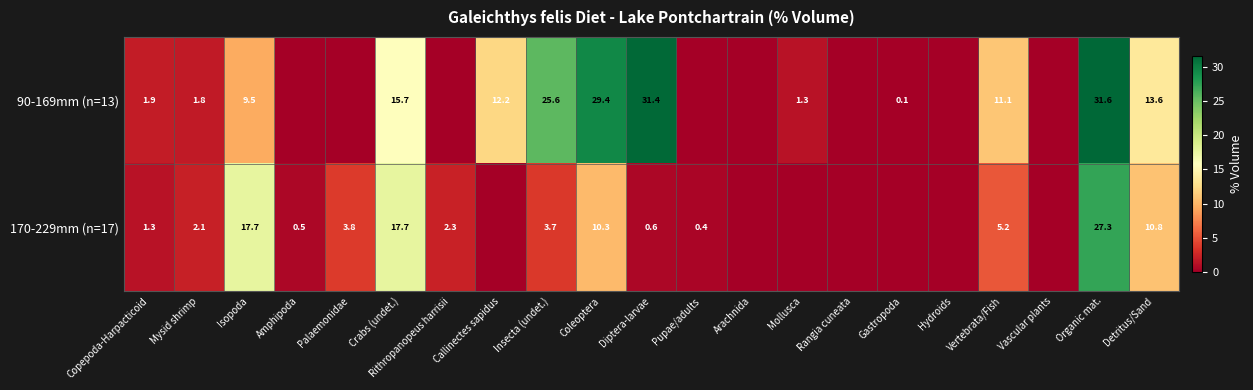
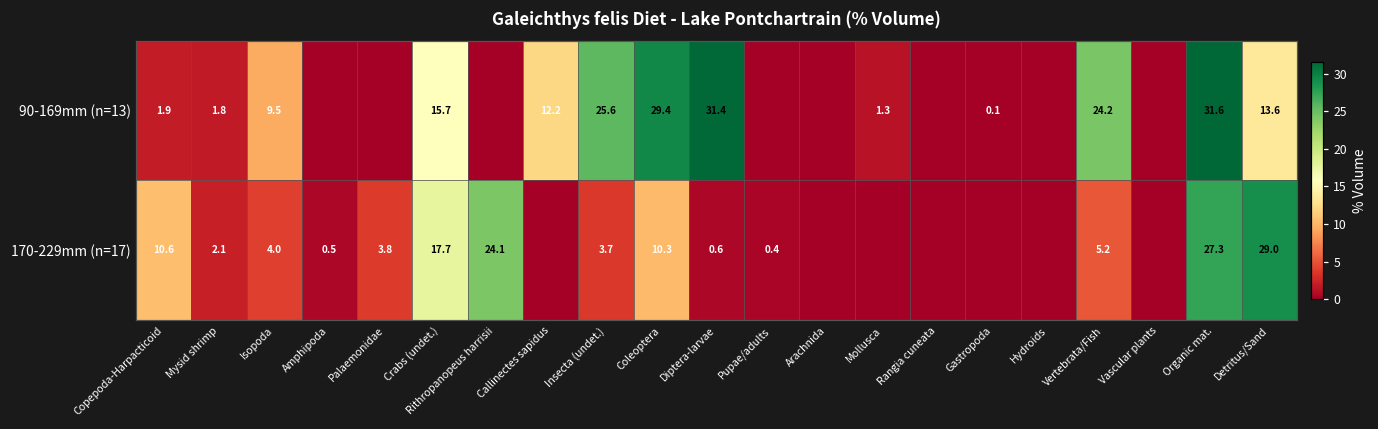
  {
    "90-169mm (n=13)": {
      "Copepoda-Harpacticoid": 1.9,
      "Mysid shrimp": 1.8,
      "Isopoda": 9.5,
      "Crabs (undet.)": 15.7,
      "Callinectes sapidus": 12.2,
      "Insecta (undet.)": 25.6,
      "Coleoptera": 29.4,
      "Diptera-larvae": 31.4,
      "Mollusca": 1.3,
      "Gastropoda": 0.1,
-     "Vertebrata/Fish": 11.1,
+     "Vertebrata/Fish": 24.2,
      "Organic mat.": 31.6,
      "Detritus/Sand": 13.6
    },
    "170-229mm (n=17)": {
-     "Copepoda-Harpacticoid": 1.3,
+     "Copepoda-Harpacticoid": 10.6,
      "Mysid shrimp": 2.1,
-     "Isopoda": 17.7,
+     "Isopoda": 4.0,
      "Amphipoda": 0.5,
      "Palaemonidae": 3.8,
      "Crabs (undet.)": 17.7,
-     "Rithropanopeus harrisii": 2.3,
+     "Rithropanopeus harrisii": 24.1,
      "Insecta (undet.)": 3.7,
      "Coleoptera": 10.3,
      "Diptera-larvae": 0.6,
      "Pupae/adults": 0.4,
      "Vertebrata/Fish": 5.2,
      "Organic mat.": 27.3,
-     "Detritus/Sand": 10.8
+     "Detritus/Sand": 29.0
    }
  }
